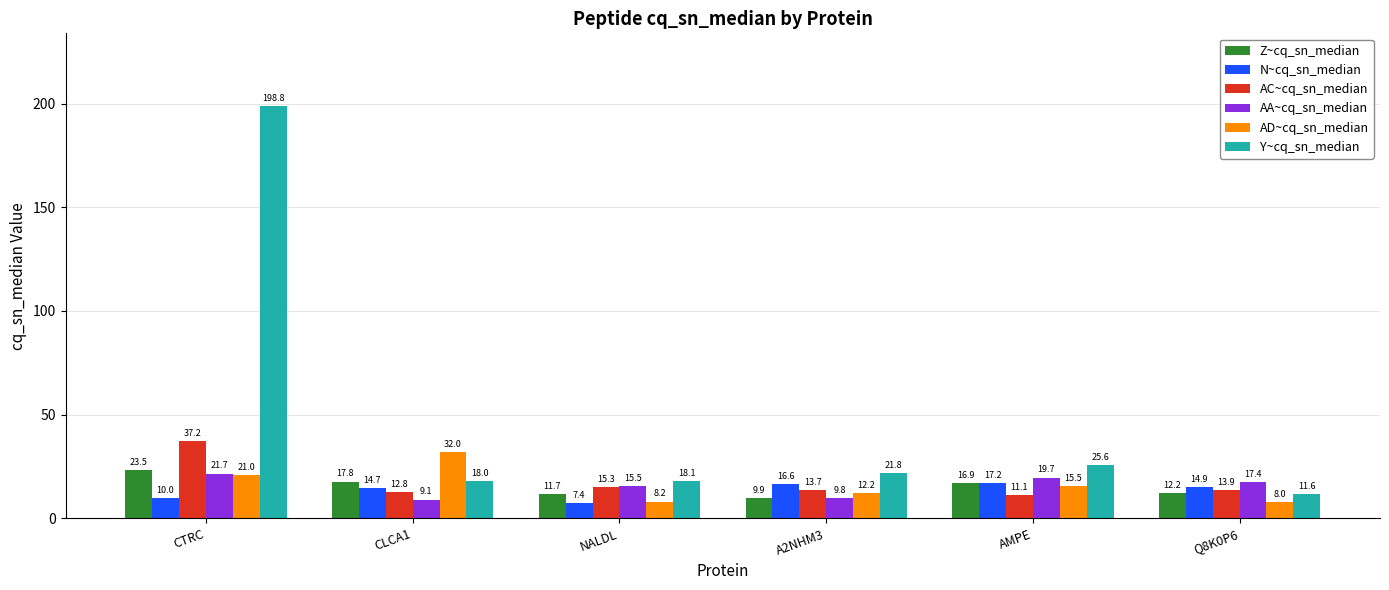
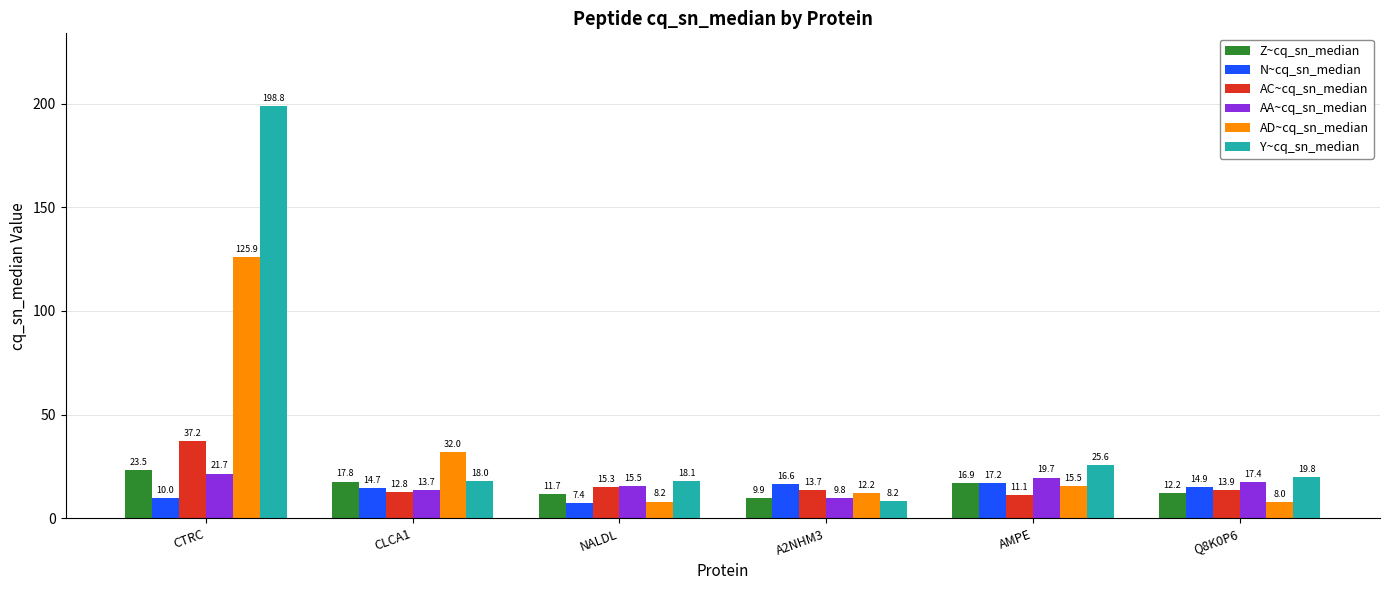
  {
    "Z~cq_sn_median": {
      "CTRC": 23.5,
      "CLCA1": 17.8,
      "NALDL": 11.7,
      "A2NHM3": 9.9,
      "AMPE": 16.9,
      "Q8K0P6": 12.2
    },
    "N~cq_sn_median": {
      "CTRC": 10.0,
      "CLCA1": 14.7,
      "NALDL": 7.4,
      "A2NHM3": 16.6,
      "AMPE": 17.2,
      "Q8K0P6": 14.9
    },
    "AC~cq_sn_median": {
      "CTRC": 37.2,
      "CLCA1": 12.8,
      "NALDL": 15.3,
      "A2NHM3": 13.7,
      "AMPE": 11.1,
      "Q8K0P6": 13.9
    },
    "AA~cq_sn_median": {
      "CTRC": 21.7,
-     "CLCA1": 9.1,
+     "CLCA1": 13.7,
      "NALDL": 15.5,
      "A2NHM3": 9.8,
      "AMPE": 19.7,
      "Q8K0P6": 17.4
    },
    "AD~cq_sn_median": {
-     "CTRC": 21.0,
+     "CTRC": 125.9,
      "CLCA1": 32.0,
      "NALDL": 8.2,
      "A2NHM3": 12.2,
      "AMPE": 15.5,
      "Q8K0P6": 8.0
    },
    "Y~cq_sn_median": {
      "CTRC": 198.8,
      "CLCA1": 18.0,
      "NALDL": 18.1,
-     "A2NHM3": 21.8,
+     "A2NHM3": 8.2,
      "AMPE": 25.6,
-     "Q8K0P6": 11.6
+     "Q8K0P6": 19.8
    }
  }
